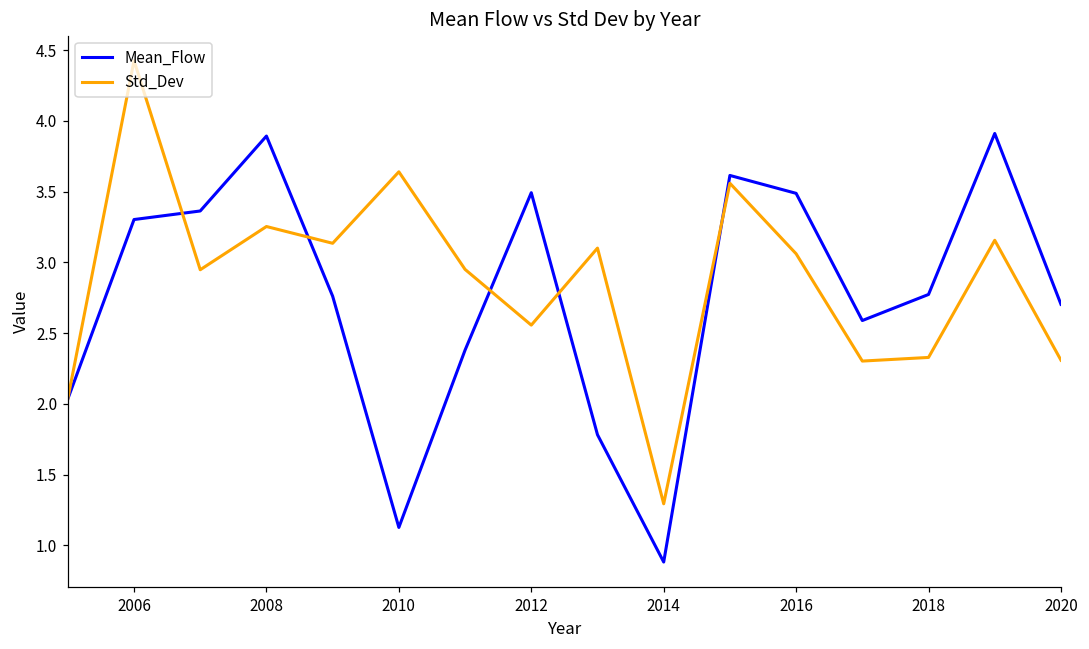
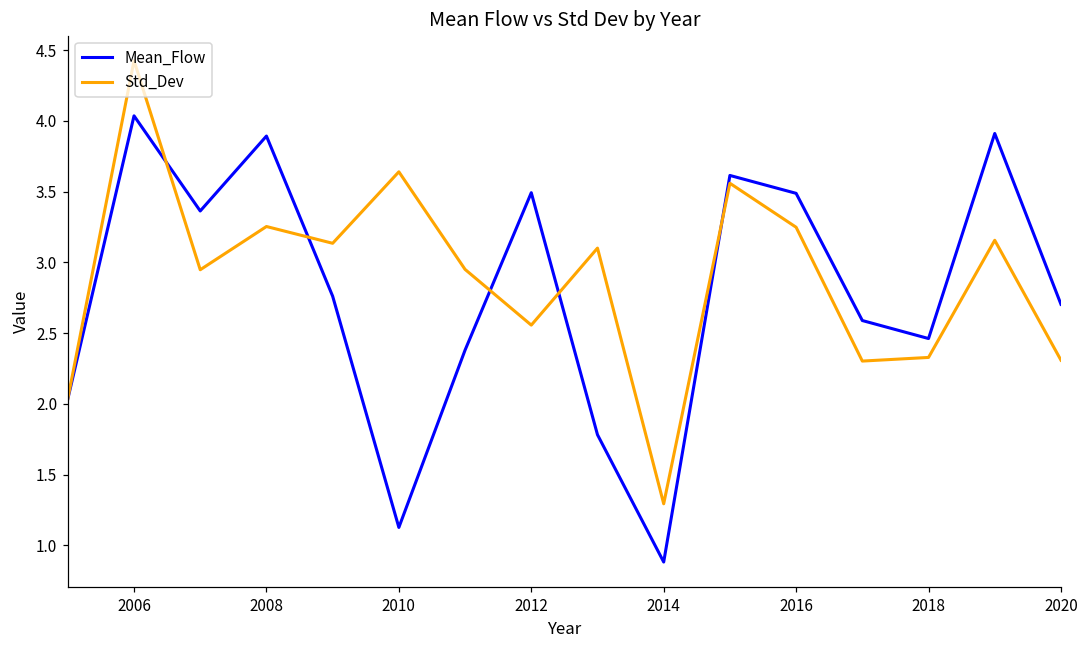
  {
    "Mean_Flow": {
-     "2006": 3.30,
+     "2006": 4.04,
      "2008": 3.89,
      "2010": 1.13,
      "2012": 3.49,
      "2014": 0.88,
      "2016": 3.49,
-     "2018": 2.77,
+     "2018": 2.46,
      "2020": 2.70
    },
    "Std_Dev": {
      "2008": 3.25,
      "2010": 3.64,
      "2012": 2.56,
      "2014": 1.29,
-     "2016": 3.06,
+     "2016": 3.25,
      "2018": 2.33,
      "2020": 2.31
    }
  }
